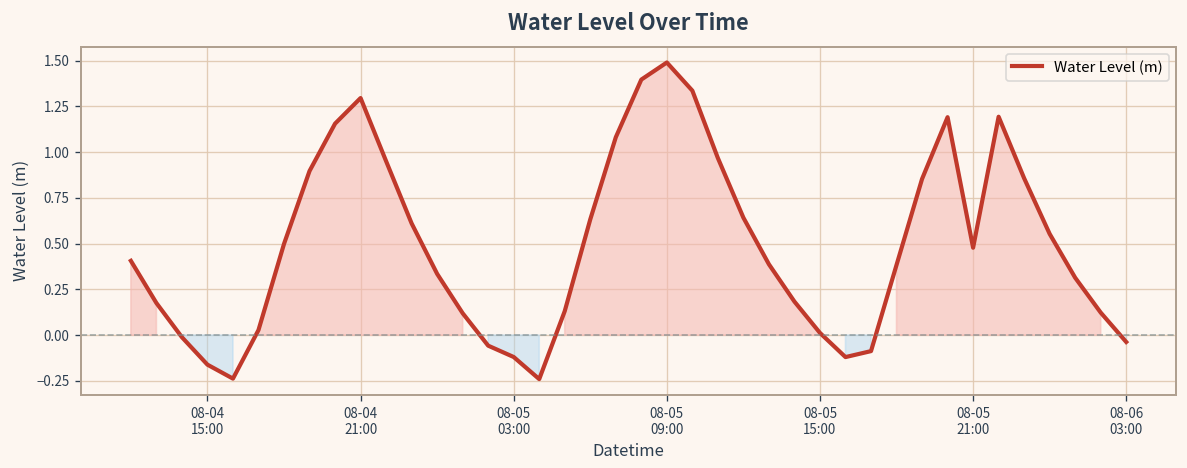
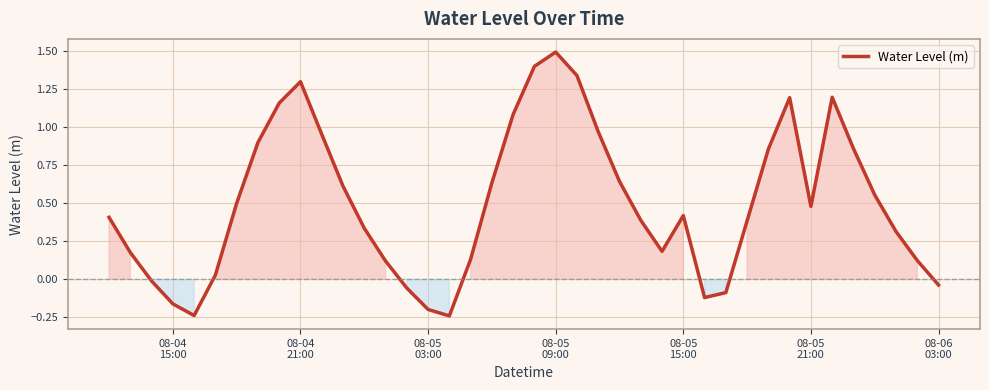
  {
    "08-04 15:00": -0.16,
    "08-04 21:00": 1.30,
-   "08-05 03:00": -0.12,
+   "08-05 03:00": -0.20,
    "08-05 09:00": 1.49,
-   "08-05 15:00": 0.01,
+   "08-05 15:00": 0.42,
    "08-05 21:00": 0.48,
    "08-06 03:00": -0.04
  }
